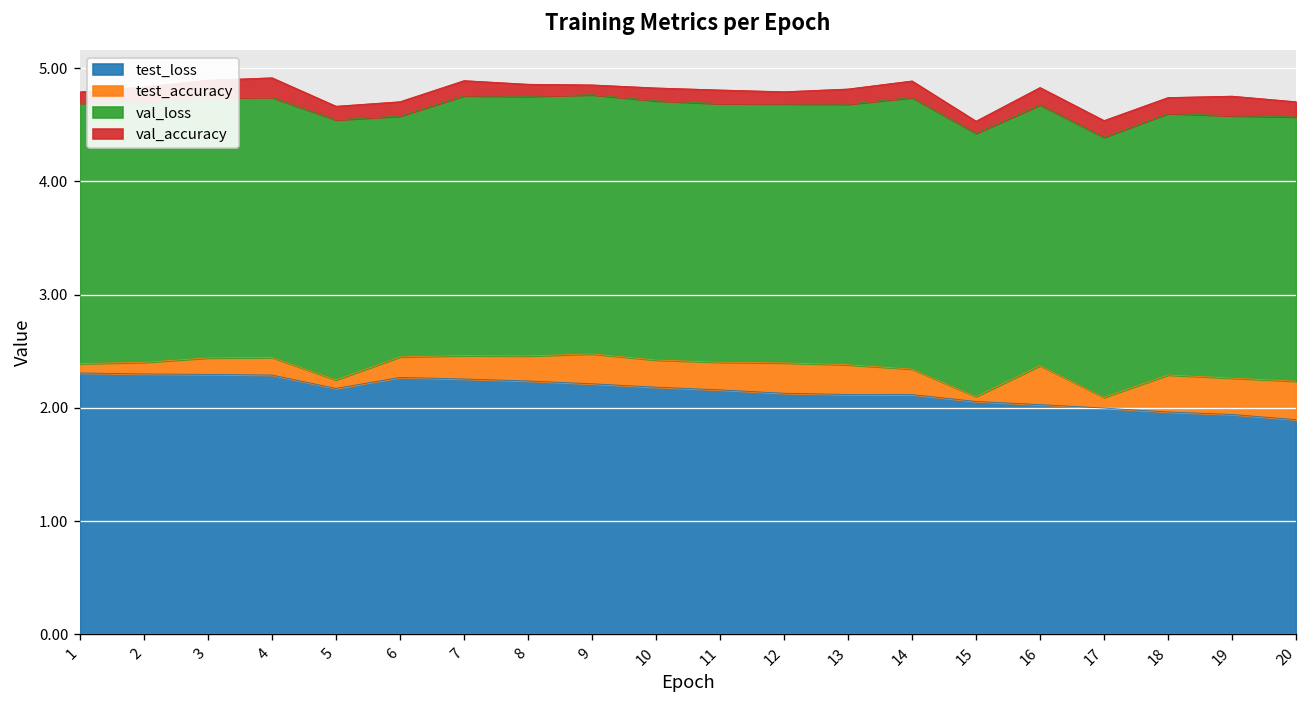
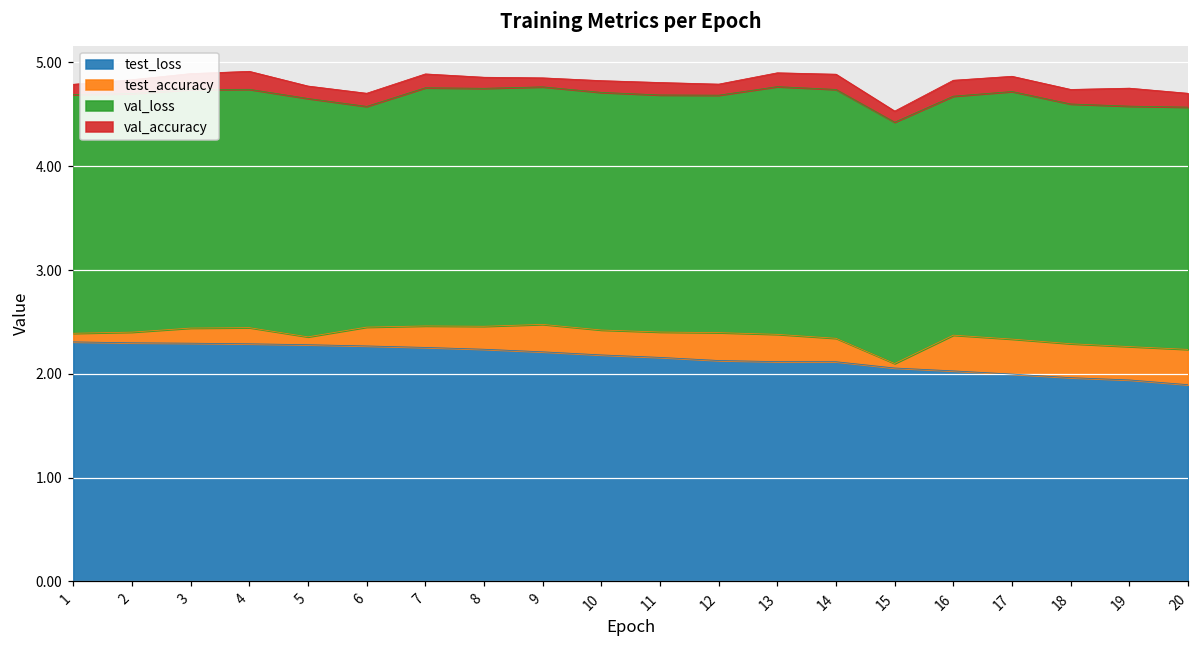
  {
    "test_loss": {
      "1": 2.3,
      "2": 2.3,
      "3": 2.3,
      "4": 2.3,
-     "5": 2.2,
+     "5": 2.3,
      "6": 2.3,
      "7": 2.3,
      "8": 2.2,
      "9": 2.2,
      "10": 2.2,
      "11": 2.2,
      "12": 2.1,
      "13": 2.1,
      "14": 2.1,
      "15": 2.1,
      "16": 2.0,
      "17": 2.0,
      "18": 2.0,
      "19": 1.9,
      "20": 1.9
    },
    "test_accuracy": {
      "1": 0.1,
      "2": 0.1,
      "3": 0.1,
      "4": 0.2,
      "5": 0.1,
      "6": 0.2,
      "7": 0.2,
      "8": 0.2,
      "9": 0.3,
      "10": 0.2,
      "11": 0.2,
      "12": 0.3,
      "13": 0.3,
      "14": 0.2,
      "15": 0.0,
      "16": 0.3,
-     "17": 0.1,
+     "17": 0.3,
      "18": 0.3,
      "19": 0.3,
      "20": 0.3
    },
    "val_loss": {
      "1": 2.3,
      "4": 2.3,
      "5": 2.3,
      "6": 2.1,
      "7": 2.3,
      "8": 2.3,
      "9": 2.3,
      "10": 2.3,
      "11": 2.3,
      "12": 2.3,
-     "13": 2.3,
+     "13": 2.4,
      "14": 2.4,
      "15": 2.3,
      "16": 2.3,
-     "17": 2.3,
+     "17": 2.4,
      "18": 2.3,
      "19": 2.3,
      "20": 2.3
    },
    "val_accuracy": {
      "1": 0.1,
      "4": 0.2,
      "5": 0.1,
      "6": 0.1,
      "7": 0.1,
      "8": 0.1,
      "9": 0.1,
      "10": 0.1,
      "11": 0.1,
      "12": 0.1,
      "13": 0.1,
      "14": 0.1,
      "15": 0.1,
      "16": 0.2,
      "17": 0.1,
      "18": 0.1,
      "19": 0.2,
      "20": 0.1
    }
  }
